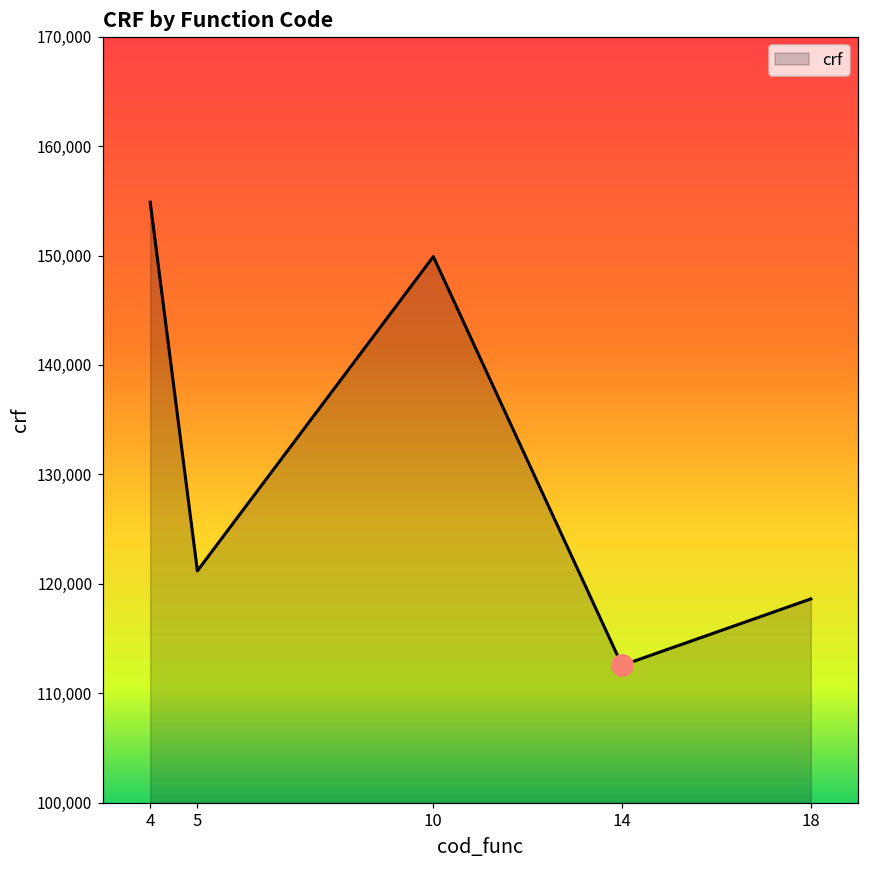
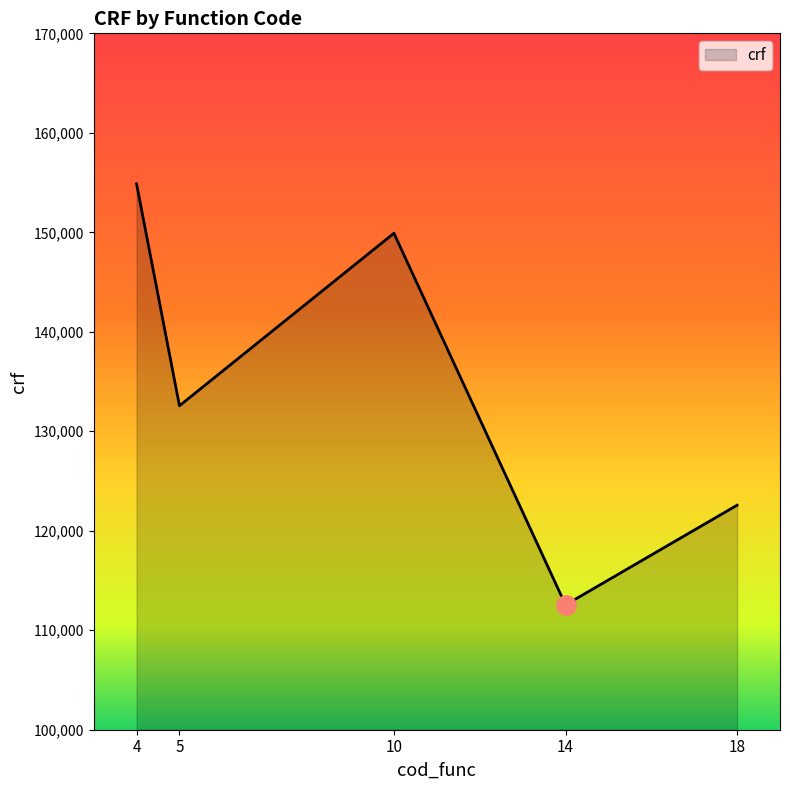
  {
    "crf": {
      "4": "155,000",
-     "5": "121,000",
+     "5": "133,000",
      "10": "150,000",
-     "18": "119,000"
+     "18": "123,000"
    }
  }
